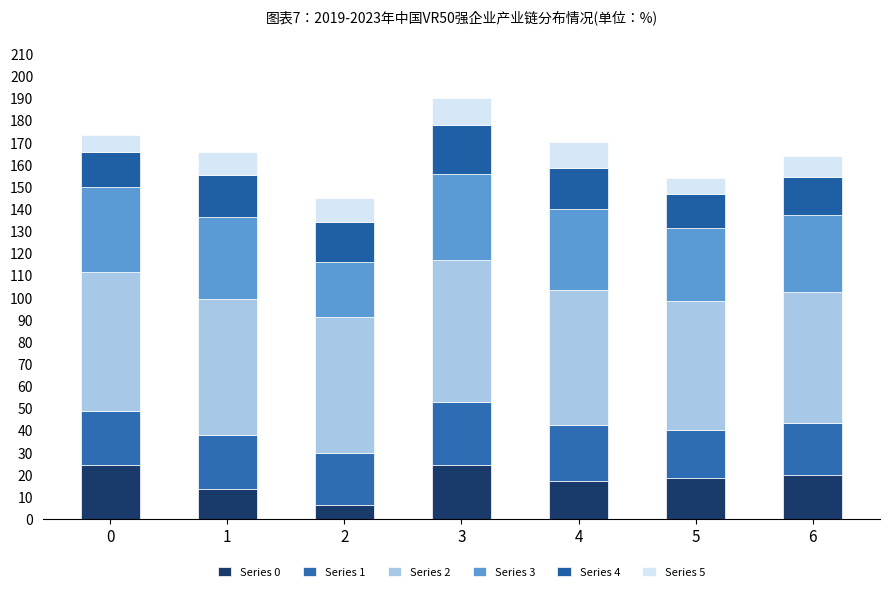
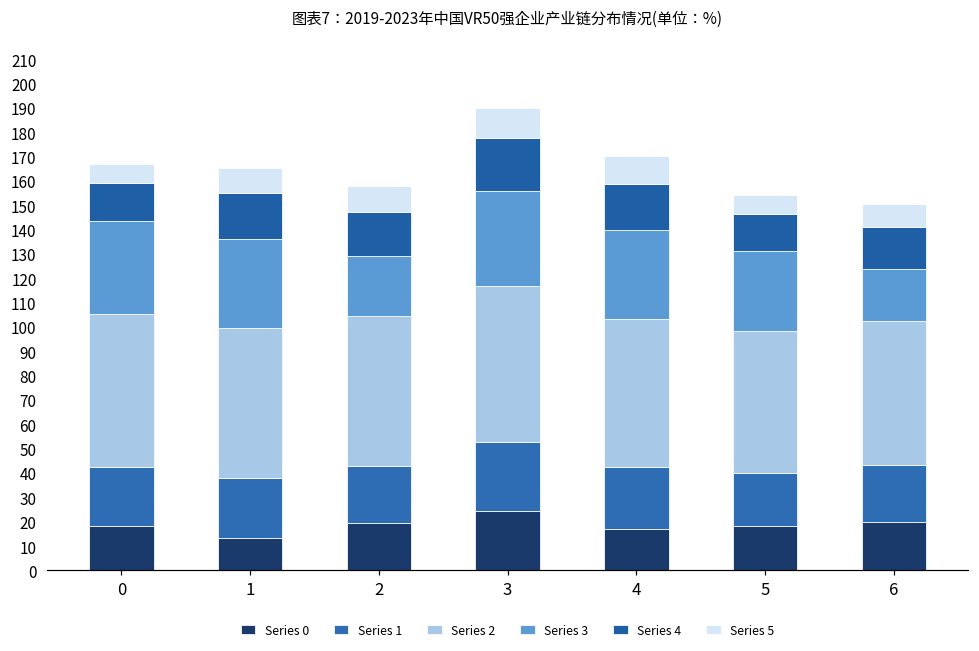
  {
    "Series 0": {
-     "0": 24,
+     "0": 18,
      "1": 13,
-     "2": 6,
+     "2": 19,
      "3": 24,
      "4": 17,
      "5": 18,
      "6": 20
    },
    "Series 3": {
      "0": 38,
      "1": 37,
      "2": 25,
      "3": 39,
      "4": 36,
      "5": 33,
-     "6": 35
+     "6": 21
    }
  }
